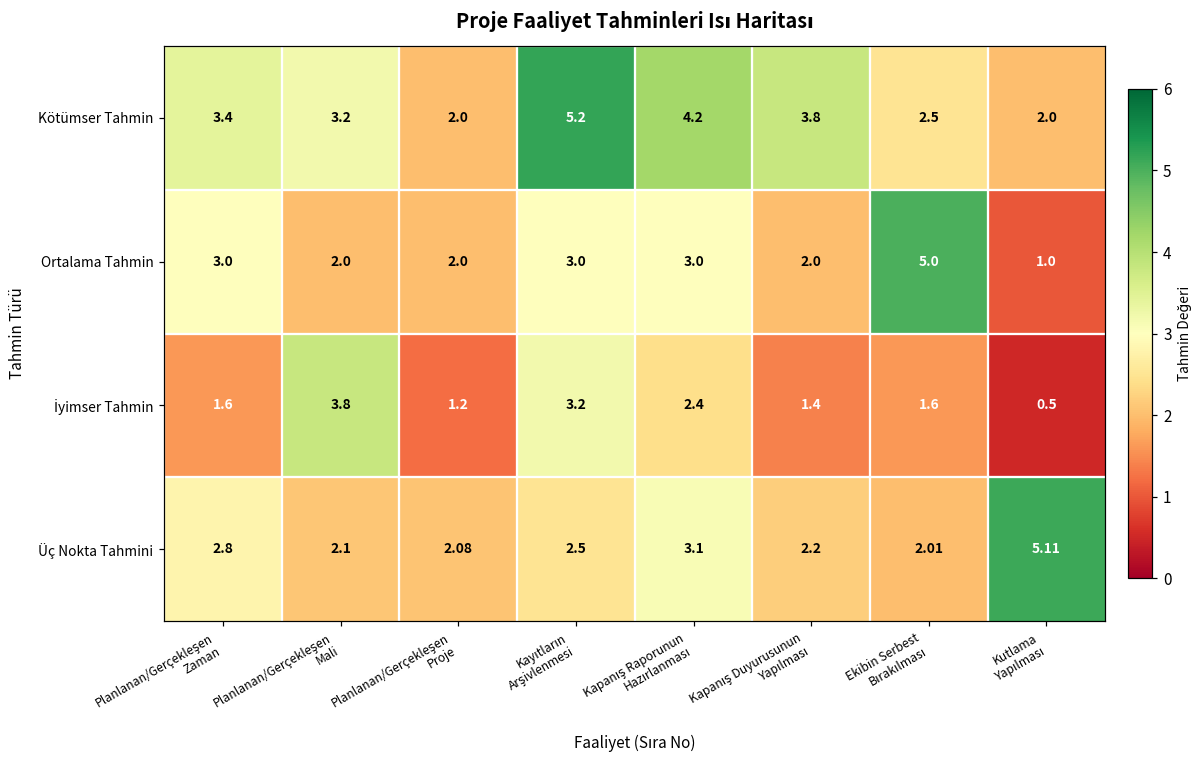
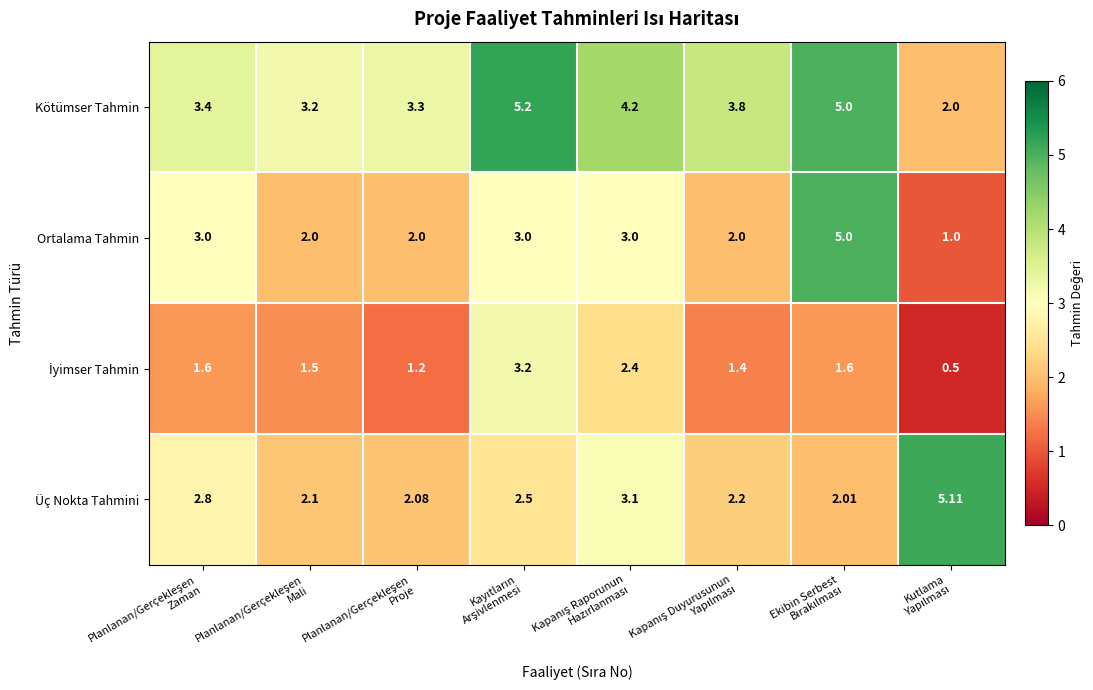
  {
    "Kötümser Tahmin": {
      "Planlanan/Gerçekleşen Zaman": 3.4,
      "Planlanan/Gerçekleşen Mali": 3.2,
-     "Planlanan/Gerçekleşen Proje": 2.0,
+     "Planlanan/Gerçekleşen Proje": 3.3,
      "Kayıtların Arşivlenmesi": 5.2,
      "Kapanış Raporunun Hazırlanması": 4.2,
      "Kapanış Duyurusunun Yapılması": 3.8,
-     "Ekibin Serbest Bırakılması": 2.5,
+     "Ekibin Serbest Bırakılması": 5.0,
      "Kutlama Yapılması": 2.0
    },
    "Ortalama Tahmin": {
      "Planlanan/Gerçekleşen Zaman": 3.0,
      "Planlanan/Gerçekleşen Mali": 2.0,
      "Planlanan/Gerçekleşen Proje": 2.0,
      "Kayıtların Arşivlenmesi": 3.0,
      "Kapanış Raporunun Hazırlanması": 3.0,
      "Kapanış Duyurusunun Yapılması": 2.0,
      "Ekibin Serbest Bırakılması": 5.0,
      "Kutlama Yapılması": 1.0
    },
    "İyimser Tahmin": {
      "Planlanan/Gerçekleşen Zaman": 1.6,
-     "Planlanan/Gerçekleşen Mali": 3.8,
+     "Planlanan/Gerçekleşen Mali": 1.5,
      "Planlanan/Gerçekleşen Proje": 1.2,
      "Kayıtların Arşivlenmesi": 3.2,
      "Kapanış Raporunun Hazırlanması": 2.4,
      "Kapanış Duyurusunun Yapılması": 1.4,
      "Ekibin Serbest Bırakılması": 1.6,
      "Kutlama Yapılması": 0.5
    },
    "Üç Nokta Tahmini": {
      "Planlanan/Gerçekleşen Zaman": 2.8,
      "Planlanan/Gerçekleşen Mali": 2.1,
      "Planlanan/Gerçekleşen Proje": 2.08,
      "Kayıtların Arşivlenmesi": 2.5,
      "Kapanış Raporunun Hazırlanması": 3.1,
      "Kapanış Duyurusunun Yapılması": 2.2,
      "Ekibin Serbest Bırakılması": 2.01,
      "Kutlama Yapılması": 5.11
    }
  }
